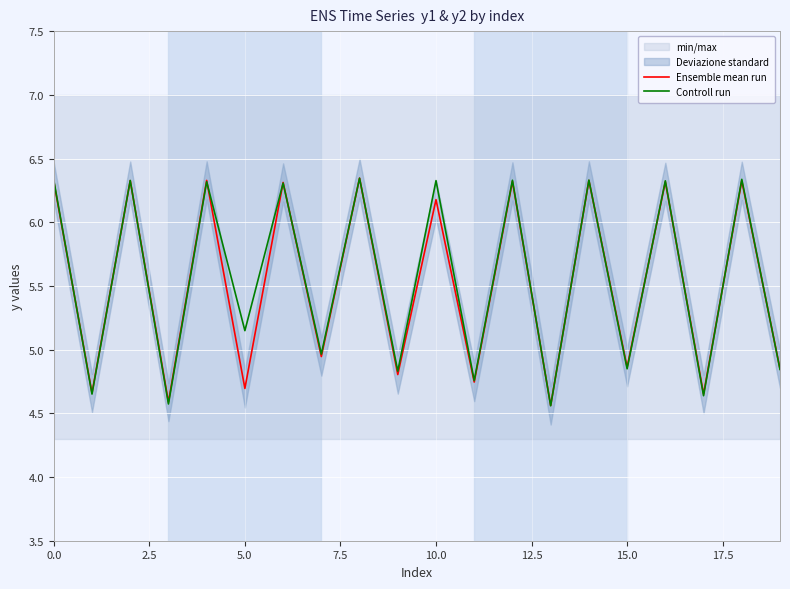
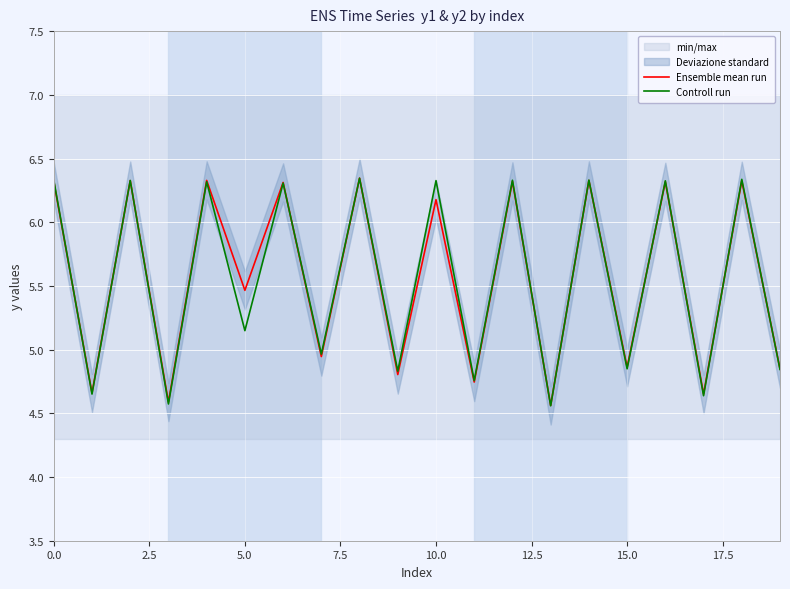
  {
    "Ensemble mean run": {
-     "5.0": 4.70,
+     "5.0": 5.47,
      "10.0": 6.18
    },
    "Controll run": {
      "5.0": 5.15
    }
  }
